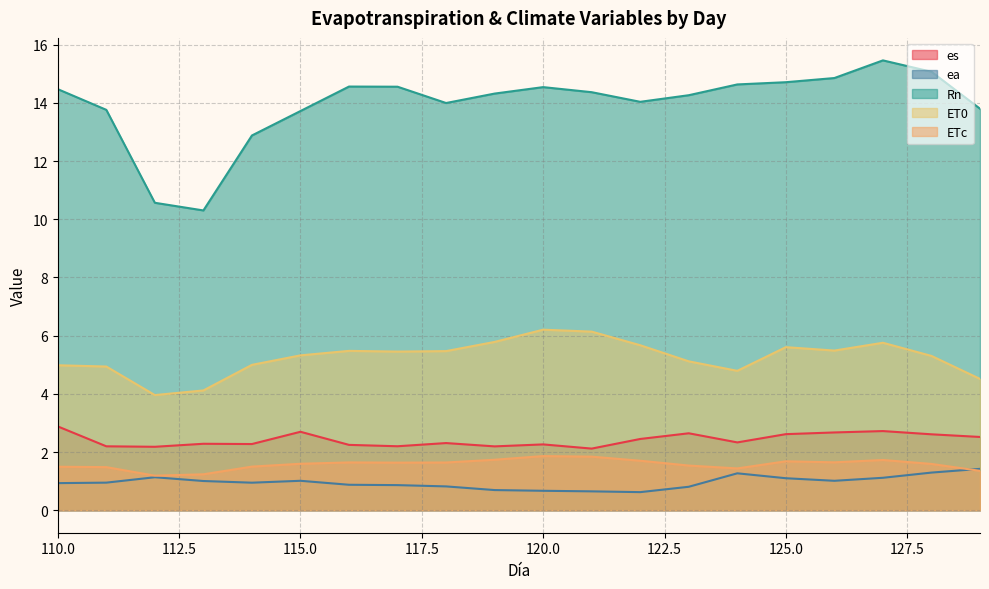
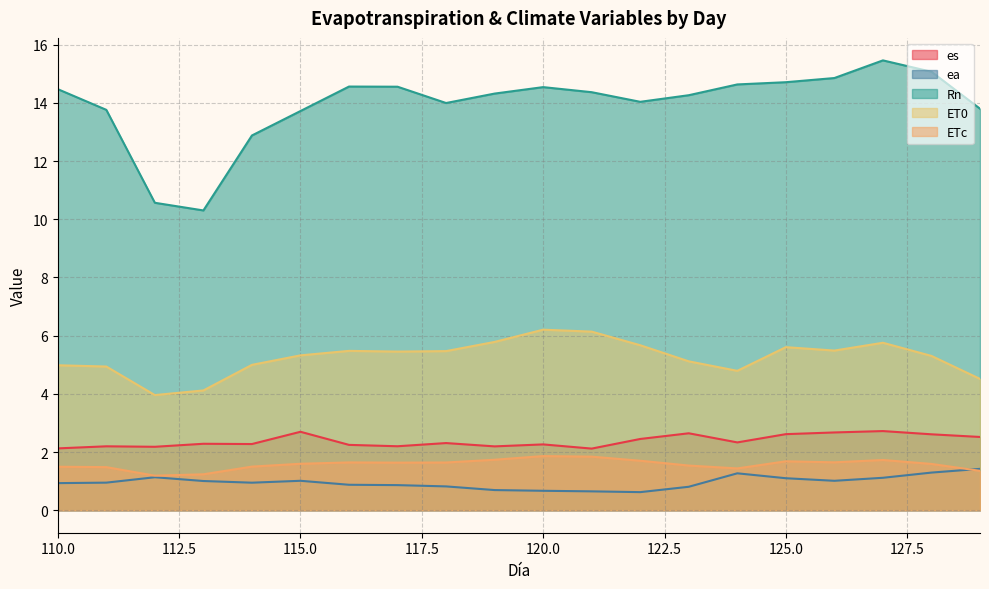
  {
    "es": {
-     "110.0": 2.9,
+     "110.0": 2.1,
      "115.0": 2.7,
      "120.0": 2.3,
      "125.0": 2.6
    }
  }
